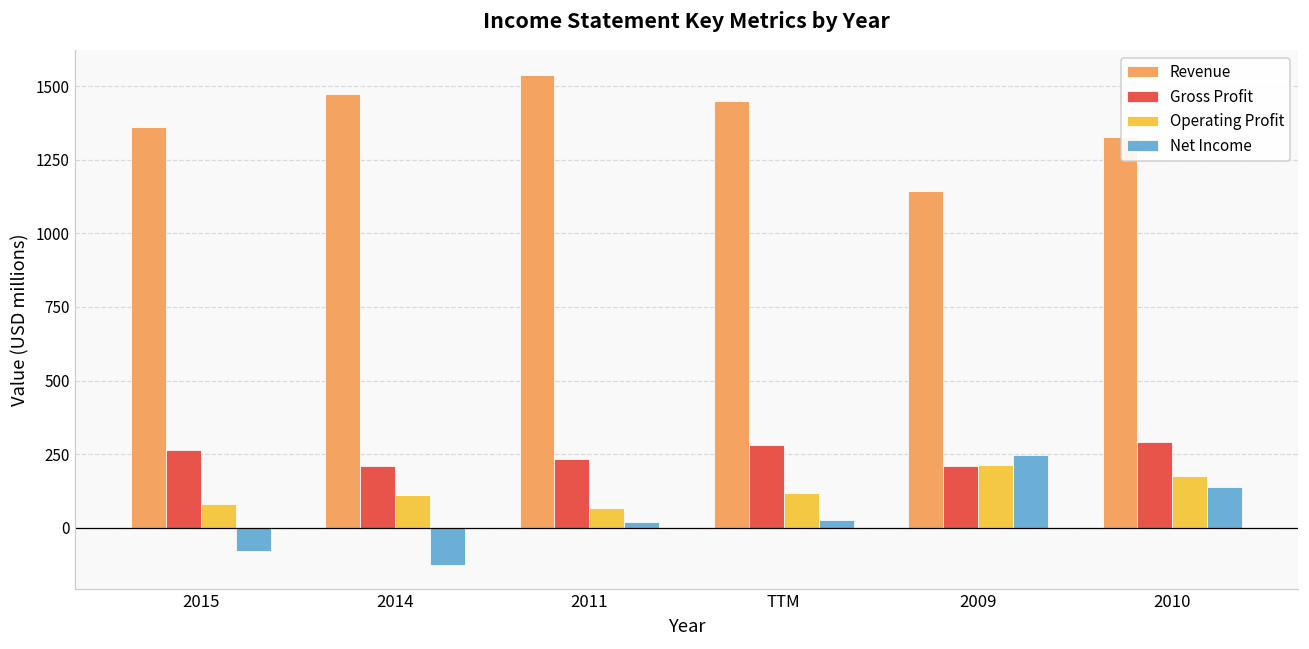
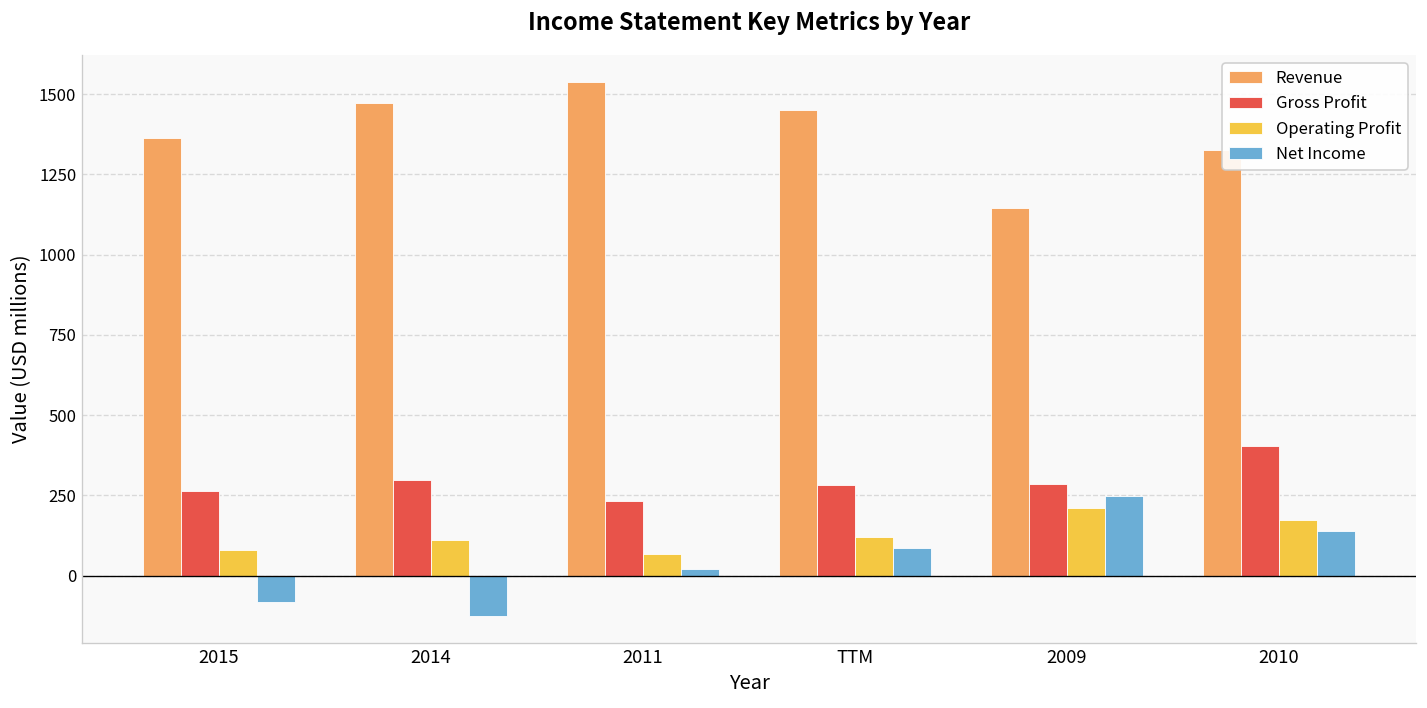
  {
    "Gross Profit": {
      "2015": 260,
-     "2014": 210,
+     "2014": 300,
      "2011": 230,
      "TTM": 280,
-     "2009": 210,
-     "2010": 290
+     "2009": 280,
+     "2010": 400
    },
    "Net Income": {
      "2015": -80,
      "2014": -130,
      "2011": 20,
-     "TTM": 30,
+     "TTM": 90,
      "2009": 250,
      "2010": 140
    }
  }
